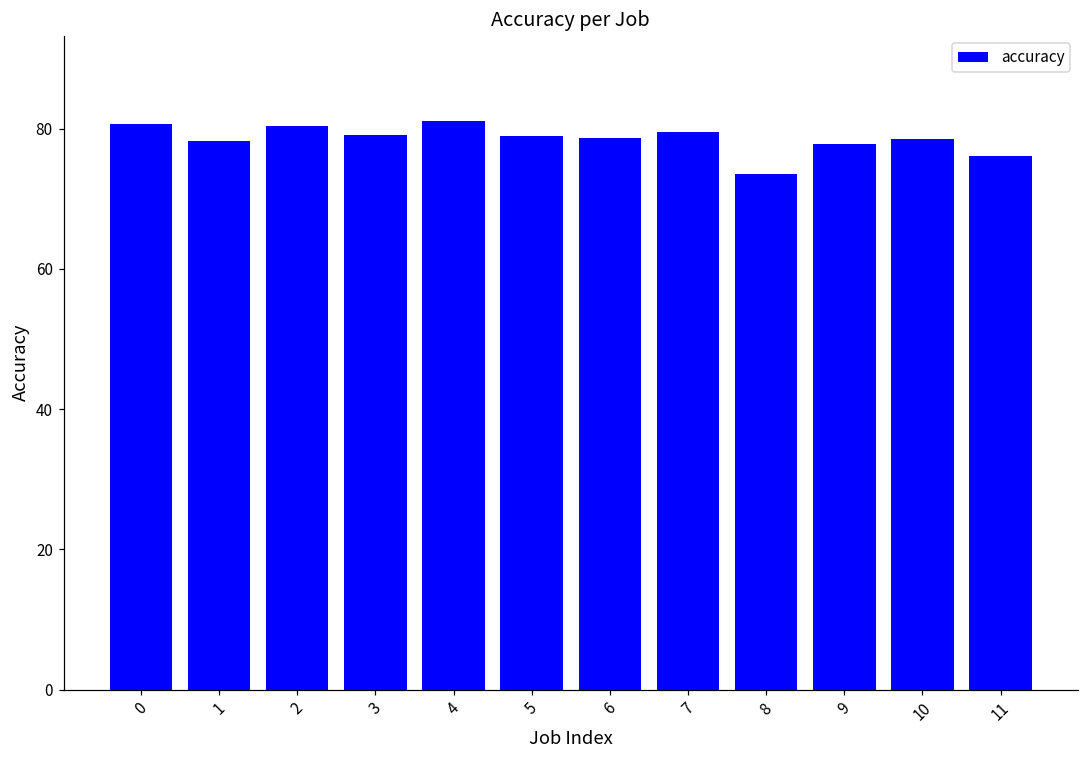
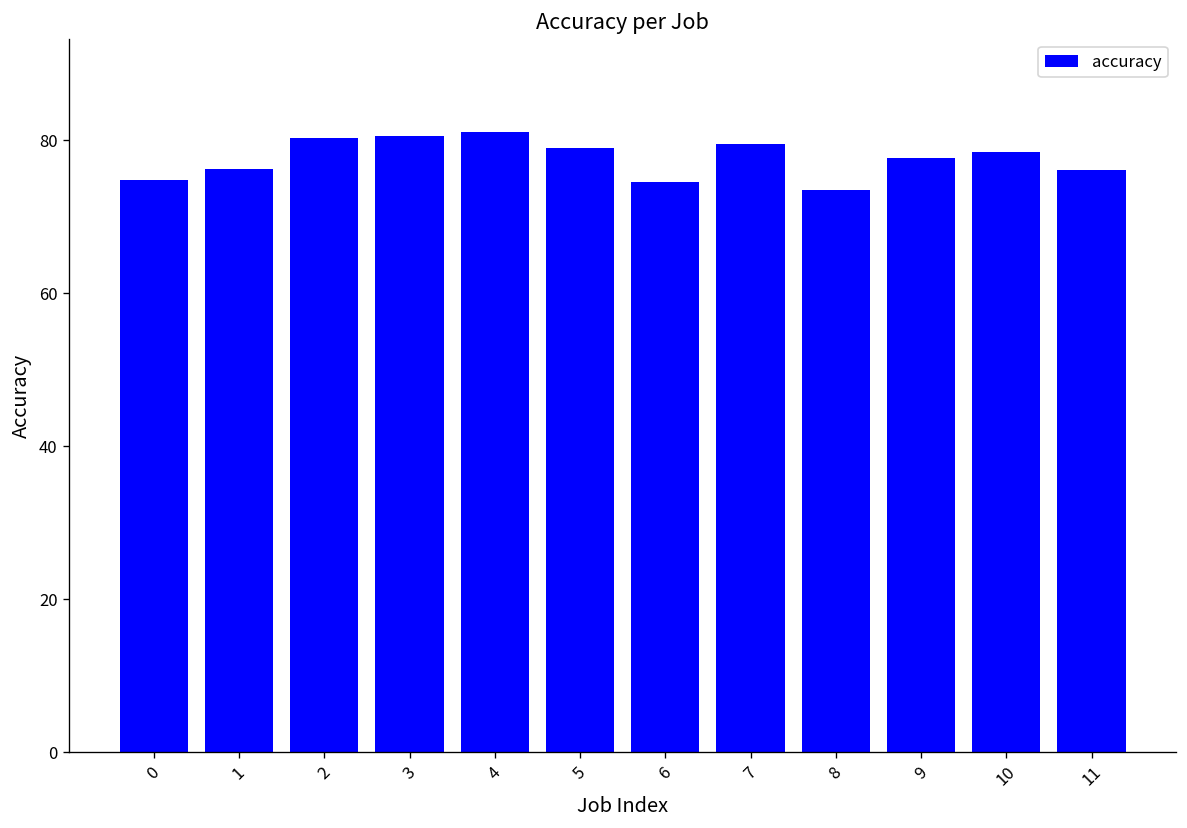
  {
-   "0": 81,
-   "1": 78,
+   "0": 75,
+   "1": 76,
    "2": 80,
-   "3": 79,
+   "3": 81,
    "4": 81,
    "5": 79,
-   "6": 79,
+   "6": 75,
    "7": 79,
    "8": 73,
    "9": 78,
    "10": 79,
    "11": 76
  }
